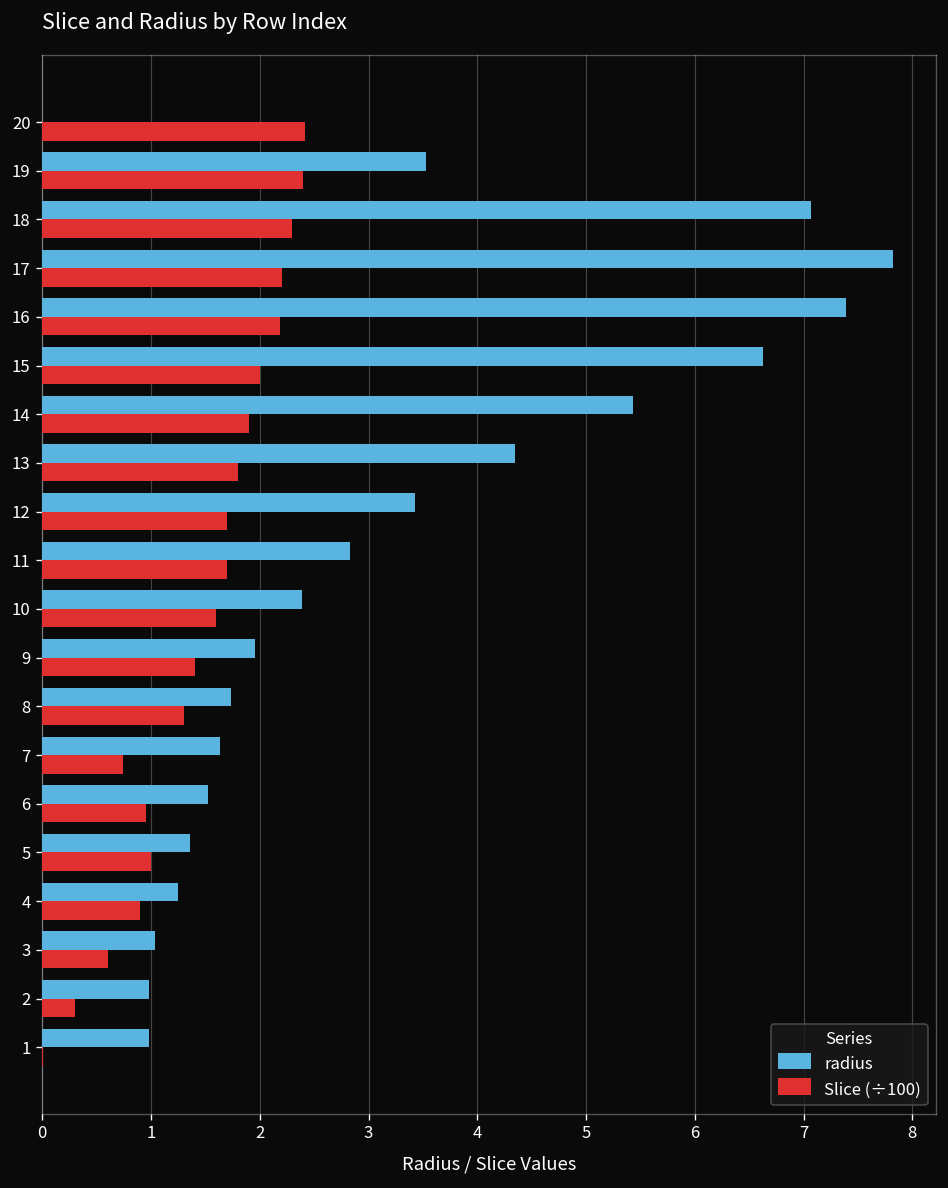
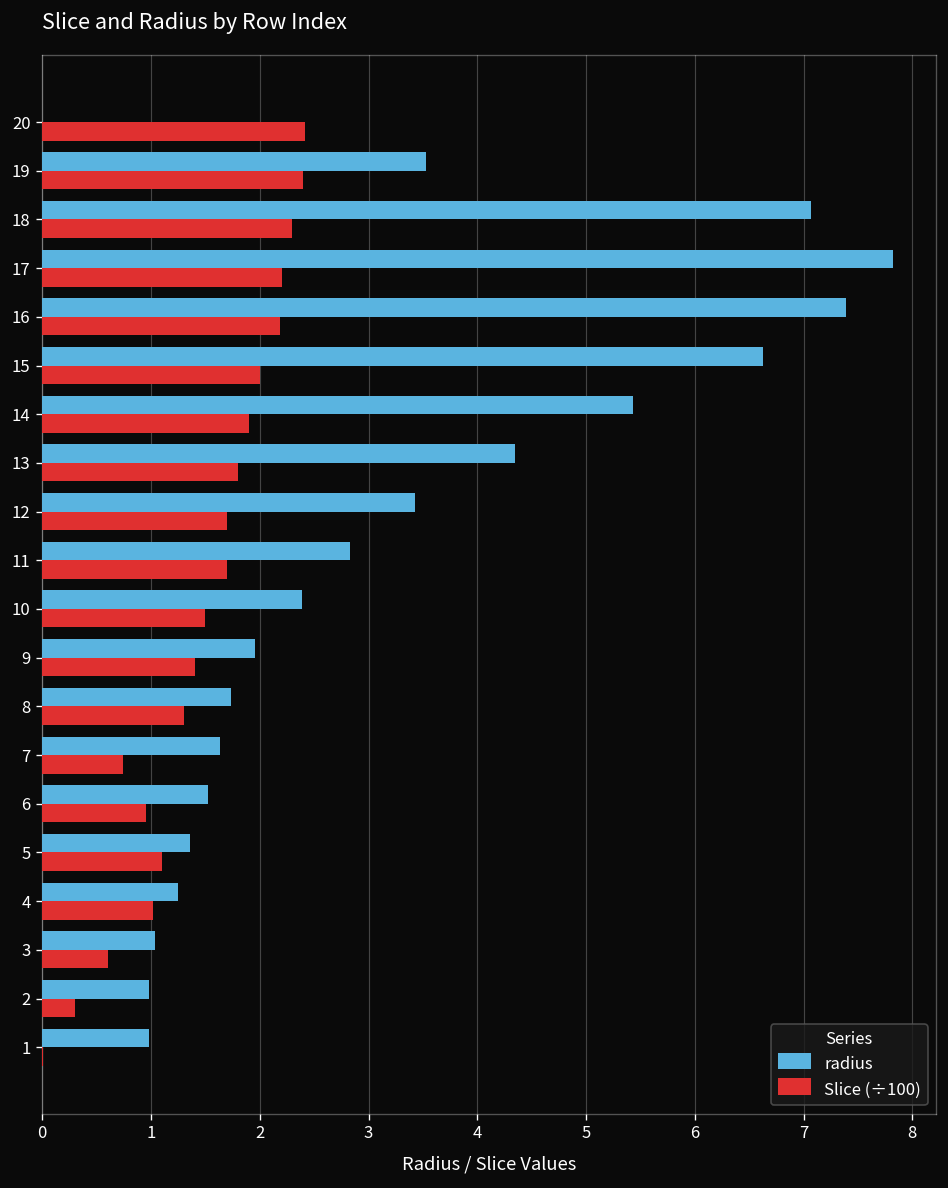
  {
    "radius": {
      "20": 0.0,
      "19": 3.5,
      "18": 7.1,
      "17": 7.8,
      "16": 7.4,
      "15": 6.6,
      "14": 5.4,
      "13": 4.3,
      "12": 3.4,
      "11": 2.8,
      "10": 2.4,
      "9": 2.0,
      "8": 1.7,
      "7": 1.6,
      "6": 1.5,
      "5": 1.4,
      "4": 1.3,
      "3": 1.0,
      "2": 1.0,
      "1": 1.0
    },
    "Slice (÷100)": {
      "20": 2.4,
      "19": 2.4,
      "18": 2.3,
      "17": 2.2,
      "16": 2.2,
      "15": 2.0,
      "14": 1.9,
      "13": 1.8,
      "12": 1.7,
      "11": 1.7,
-     "10": 1.6,
+     "10": 1.5,
      "9": 1.4,
      "8": 1.3,
      "7": 0.7,
      "6": 1.0,
-     "5": 1.0,
-     "4": 0.9,
+     "5": 1.1,
+     "4": 1.0,
      "3": 0.6,
      "2": 0.3
    }
  }
